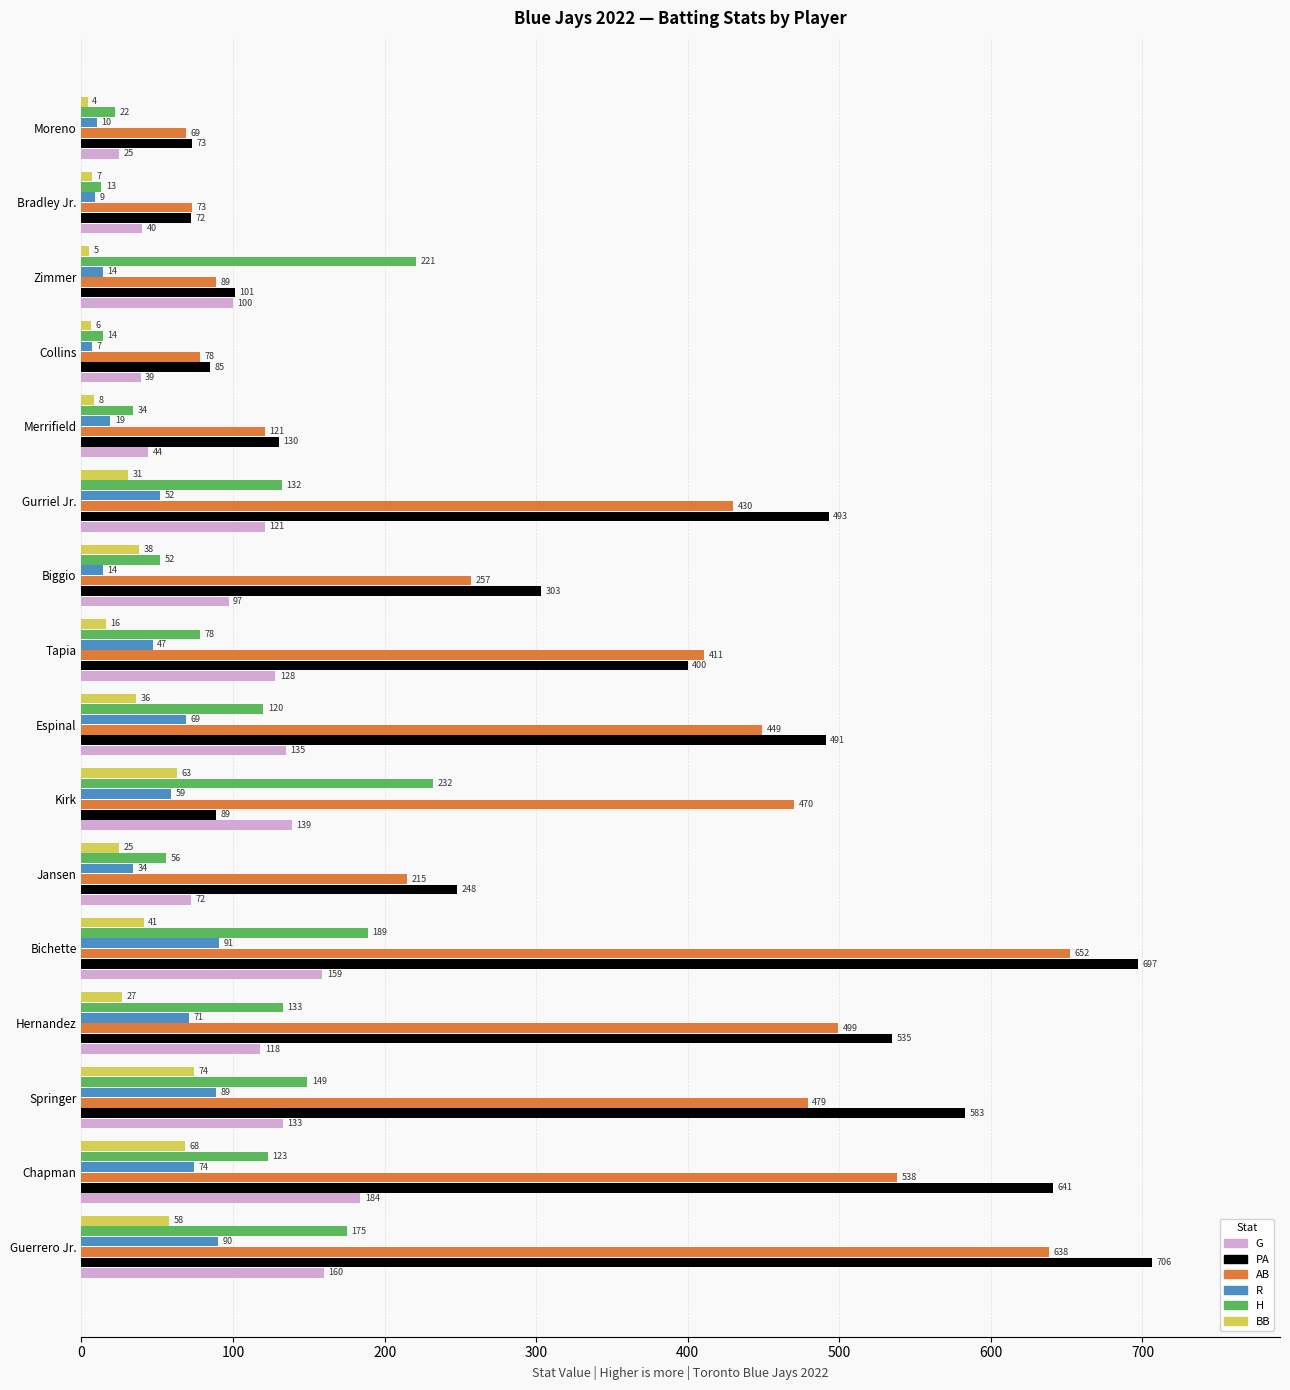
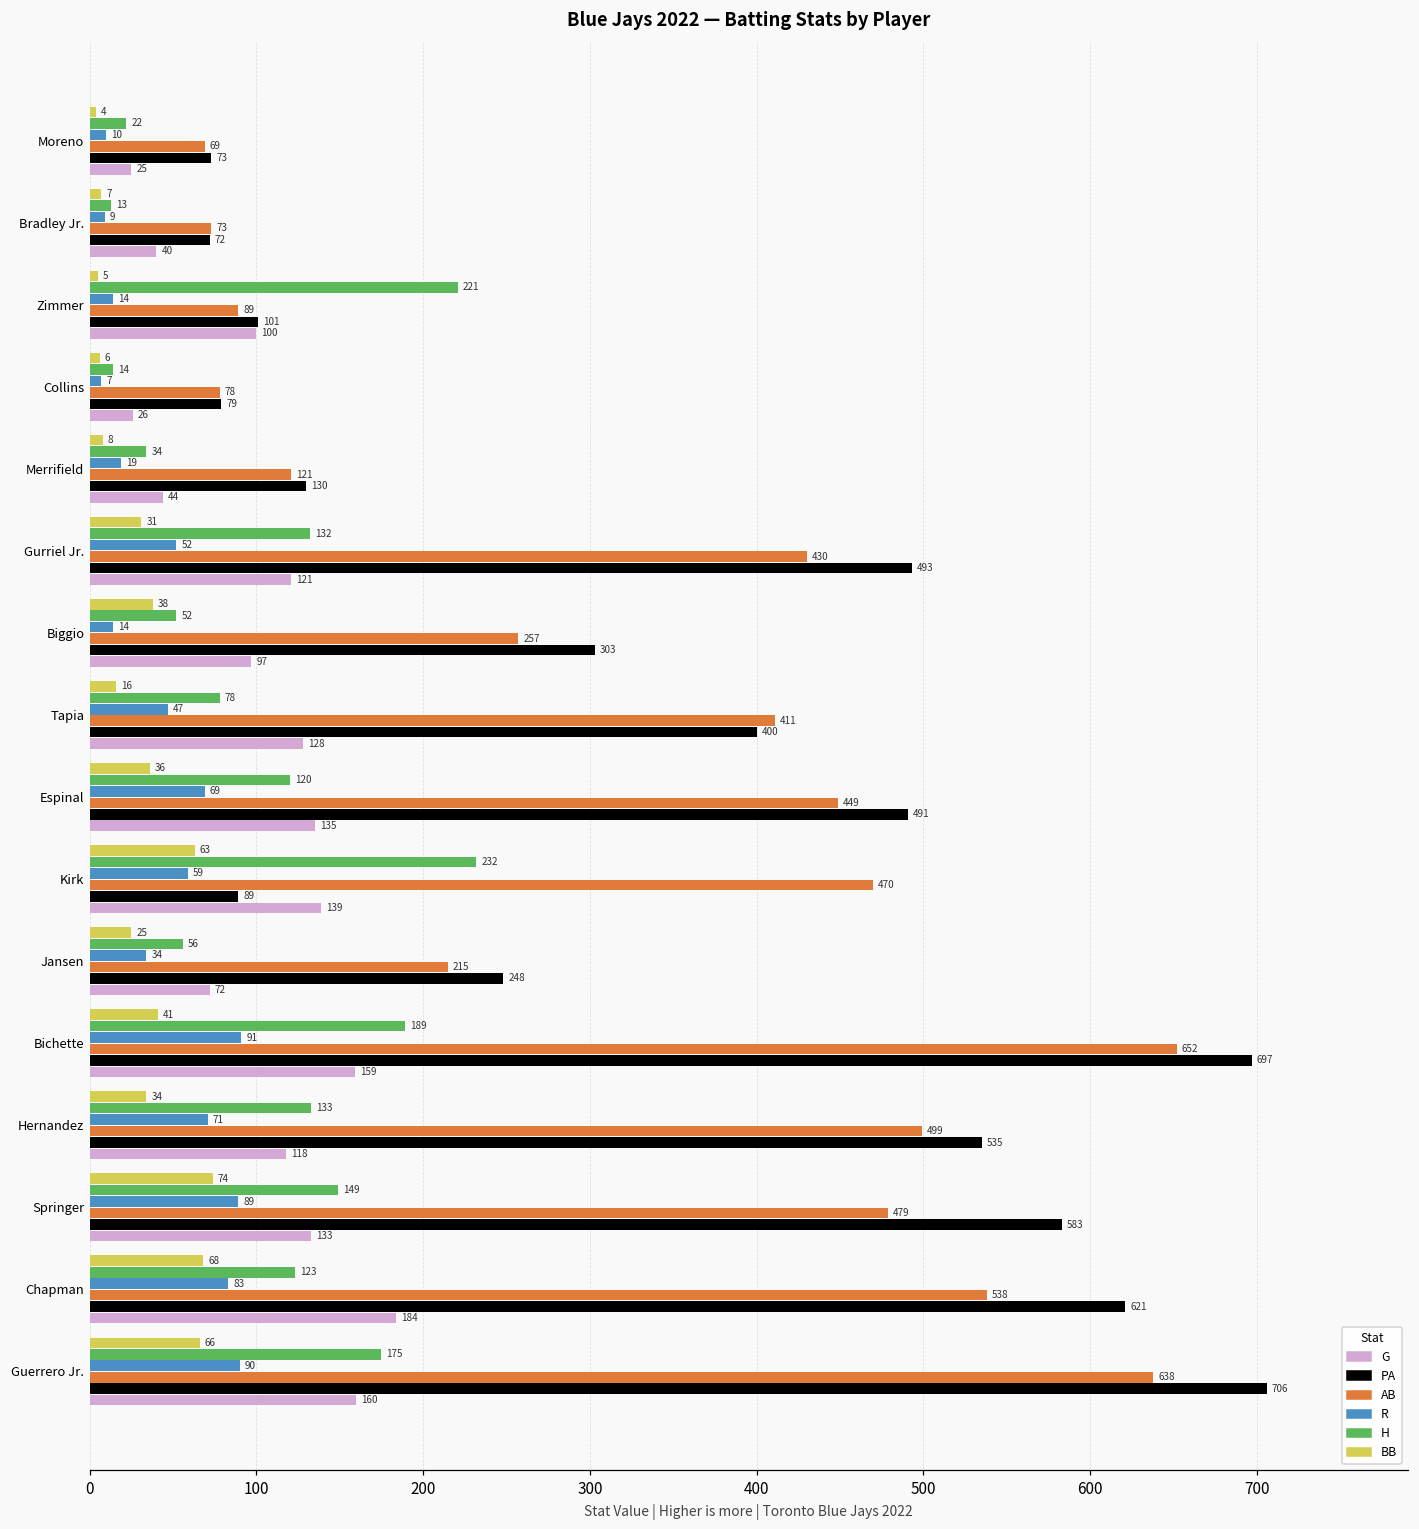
  {
    "G": {
      "Moreno": 25,
      "Bradley Jr.": 40,
      "Zimmer": 100,
-     "Collins": 39,
+     "Collins": 26,
      "Merrifield": 44,
      "Gurriel Jr.": 121,
      "Biggio": 97,
      "Tapia": 128,
      "Espinal": 135,
      "Kirk": 139,
      "Jansen": 72,
      "Bichette": 159,
      "Hernandez": 118,
      "Springer": 133,
      "Chapman": 184,
      "Guerrero Jr.": 160
    },
    "PA": {
      "Moreno": 73,
      "Bradley Jr.": 72,
      "Zimmer": 101,
-     "Collins": 85,
+     "Collins": 79,
      "Merrifield": 130,
      "Gurriel Jr.": 493,
      "Biggio": 303,
      "Tapia": 400,
      "Espinal": 491,
      "Kirk": 89,
      "Jansen": 248,
      "Bichette": 697,
      "Hernandez": 535,
      "Springer": 583,
-     "Chapman": 641,
+     "Chapman": 621,
      "Guerrero Jr.": 706
    },
    "AB": {
      "Moreno": 69,
      "Bradley Jr.": 73,
      "Zimmer": 89,
      "Collins": 78,
      "Merrifield": 121,
      "Gurriel Jr.": 430,
      "Biggio": 257,
      "Tapia": 411,
      "Espinal": 449,
      "Kirk": 470,
      "Jansen": 215,
      "Bichette": 652,
      "Hernandez": 499,
      "Springer": 479,
      "Chapman": 538,
      "Guerrero Jr.": 638
    },
    "R": {
      "Moreno": 10,
      "Bradley Jr.": 9,
      "Zimmer": 14,
      "Collins": 7,
      "Merrifield": 19,
      "Gurriel Jr.": 52,
      "Biggio": 14,
      "Tapia": 47,
      "Espinal": 69,
      "Kirk": 59,
      "Jansen": 34,
      "Bichette": 91,
      "Hernandez": 71,
      "Springer": 89,
-     "Chapman": 74,
+     "Chapman": 83,
      "Guerrero Jr.": 90
    },
    "H": {
      "Moreno": 22,
      "Bradley Jr.": 13,
      "Zimmer": 221,
      "Collins": 14,
      "Merrifield": 34,
      "Gurriel Jr.": 132,
      "Biggio": 52,
      "Tapia": 78,
      "Espinal": 120,
      "Kirk": 232,
      "Jansen": 56,
      "Bichette": 189,
      "Hernandez": 133,
      "Springer": 149,
      "Chapman": 123,
      "Guerrero Jr.": 175
    },
    "BB": {
      "Moreno": 4,
      "Bradley Jr.": 7,
      "Zimmer": 5,
      "Collins": 6,
      "Merrifield": 8,
      "Gurriel Jr.": 31,
      "Biggio": 38,
      "Tapia": 16,
      "Espinal": 36,
      "Kirk": 63,
      "Jansen": 25,
      "Bichette": 41,
-     "Hernandez": 27,
+     "Hernandez": 34,
      "Springer": 74,
      "Chapman": 68,
-     "Guerrero Jr.": 58
+     "Guerrero Jr.": 66
    }
  }
